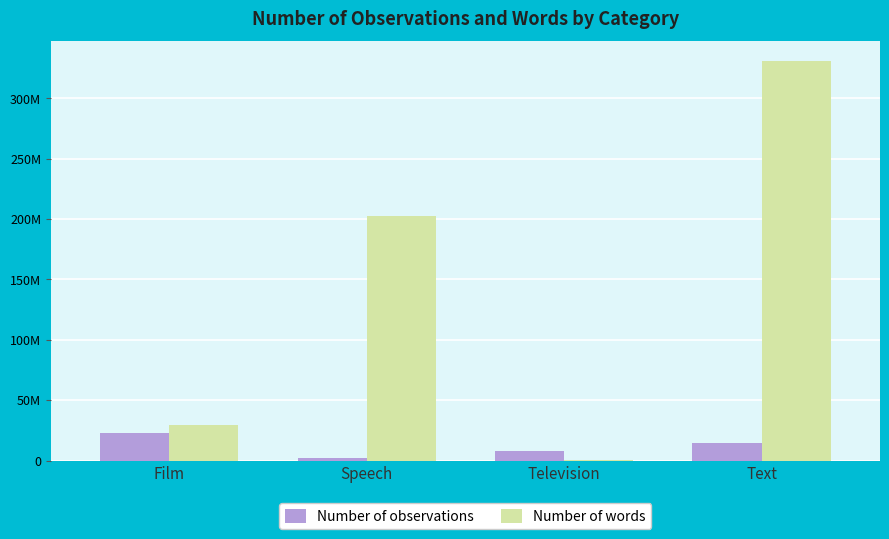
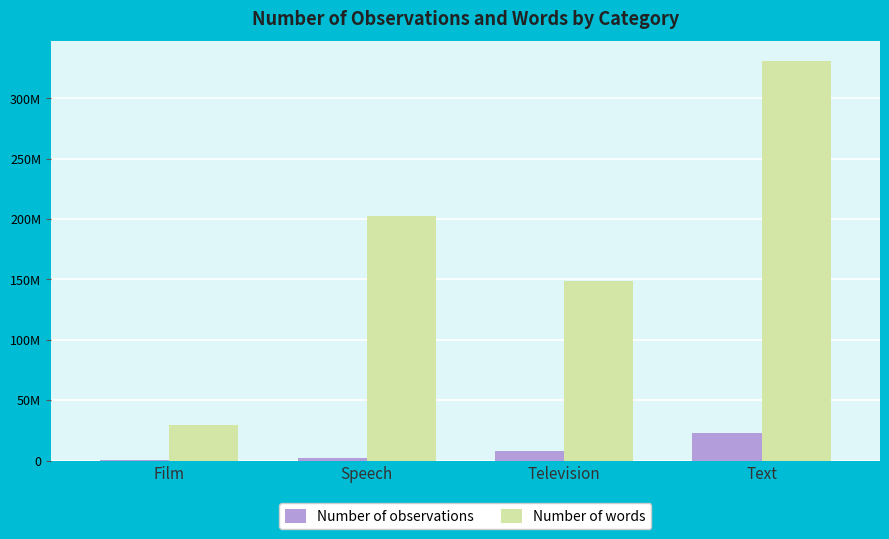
  {
    "Number of observations": {
-     "Film": 23000000,
+     "Film": 0,
      "Television": 8000000,
-     "Text": 15000000
+     "Text": 23000000
    },
    "Number of words": {
      "Film": 29000000,
      "Speech": 203000000,
-     "Television": 1000000,
+     "Television": 149000000,
      "Text": 331000000
    }
  }
